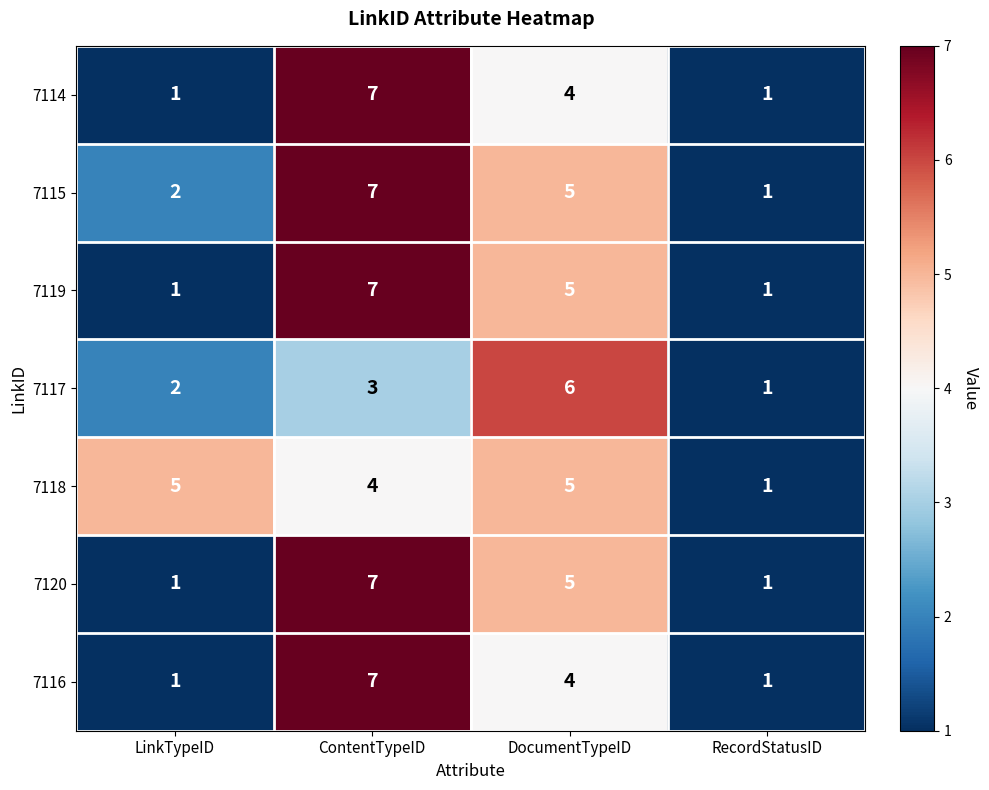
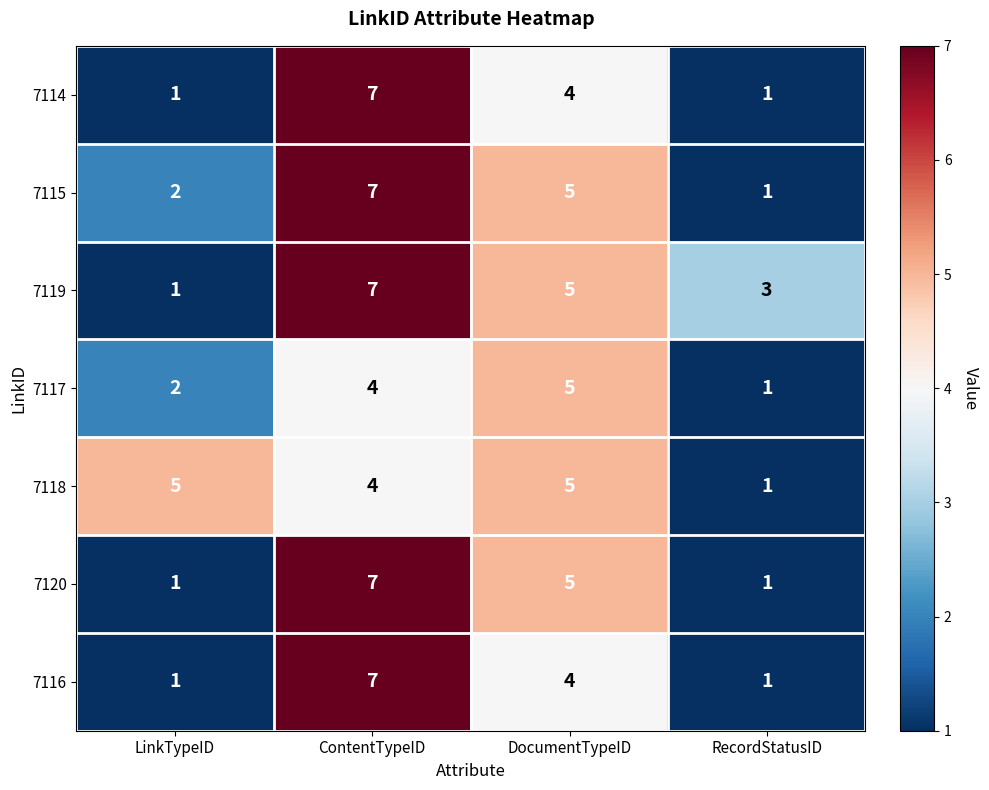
  {
    "7114": {
      "LinkTypeID": 1,
      "ContentTypeID": 7,
      "DocumentTypeID": 4,
      "RecordStatusID": 1
    },
    "7115": {
      "LinkTypeID": 2,
      "ContentTypeID": 7,
      "DocumentTypeID": 5,
      "RecordStatusID": 1
    },
    "7119": {
      "LinkTypeID": 1,
      "ContentTypeID": 7,
      "DocumentTypeID": 5,
-     "RecordStatusID": 1
+     "RecordStatusID": 3
    },
    "7117": {
      "LinkTypeID": 2,
-     "ContentTypeID": 3,
-     "DocumentTypeID": 6,
+     "ContentTypeID": 4,
+     "DocumentTypeID": 5,
      "RecordStatusID": 1
    },
    "7118": {
      "LinkTypeID": 5,
      "ContentTypeID": 4,
      "DocumentTypeID": 5,
      "RecordStatusID": 1
    },
    "7120": {
      "LinkTypeID": 1,
      "ContentTypeID": 7,
      "DocumentTypeID": 5,
      "RecordStatusID": 1
    },
    "7116": {
      "LinkTypeID": 1,
      "ContentTypeID": 7,
      "DocumentTypeID": 4,
      "RecordStatusID": 1
    }
  }
